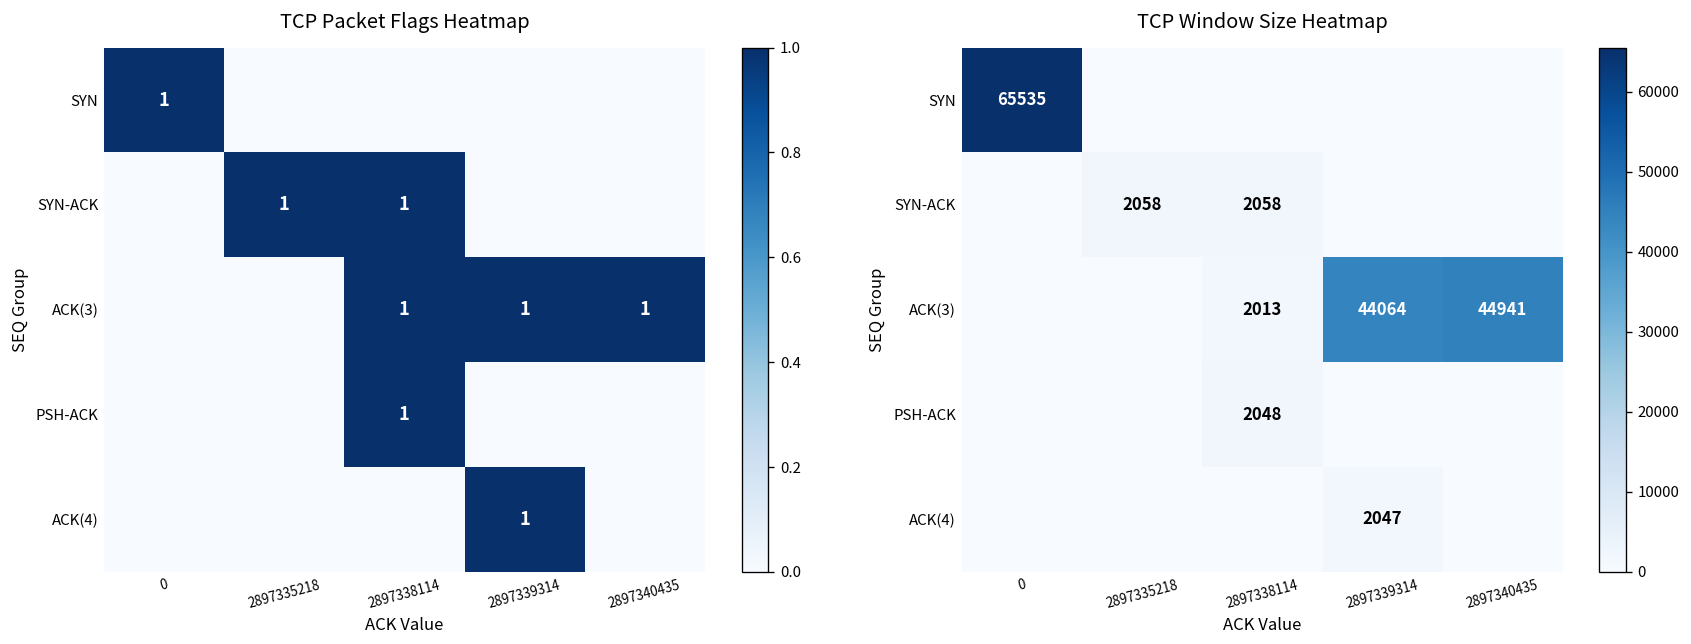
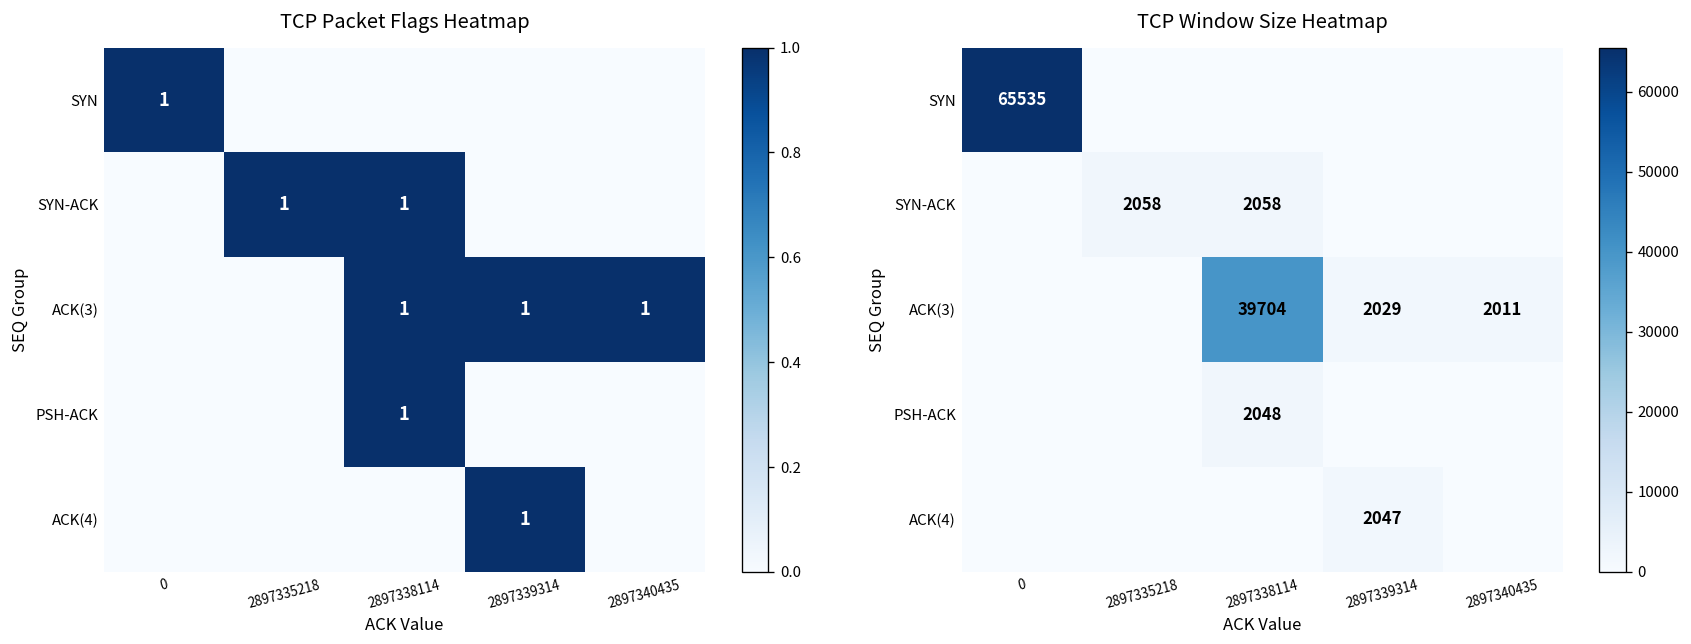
  {
    "TCP Packet Flags Heatmap": {
      "SYN": {
        "0": 1
      },
      "SYN-ACK": {
        "2897335218": 1,
        "2897338114": 1
      },
      "ACK(3)": {
        "2897338114": 1,
        "2897339314": 1,
        "2897340435": 1
      },
      "PSH-ACK": {
        "2897338114": 1
      },
      "ACK(4)": {
        "2897339314": 1
      }
    },
    "TCP Window Size Heatmap": {
      "SYN": {
        "0": 65535
      },
      "SYN-ACK": {
        "2897335218": 2058,
        "2897338114": 2058
      },
      "ACK(3)": {
-       "2897338114": 2013,
-       "2897339314": 44064,
-       "2897340435": 44941
+       "2897338114": 39704,
+       "2897339314": 2029,
+       "2897340435": 2011
      },
      "PSH-ACK": {
        "2897338114": 2048
      },
      "ACK(4)": {
        "2897339314": 2047
      }
    }
  }
